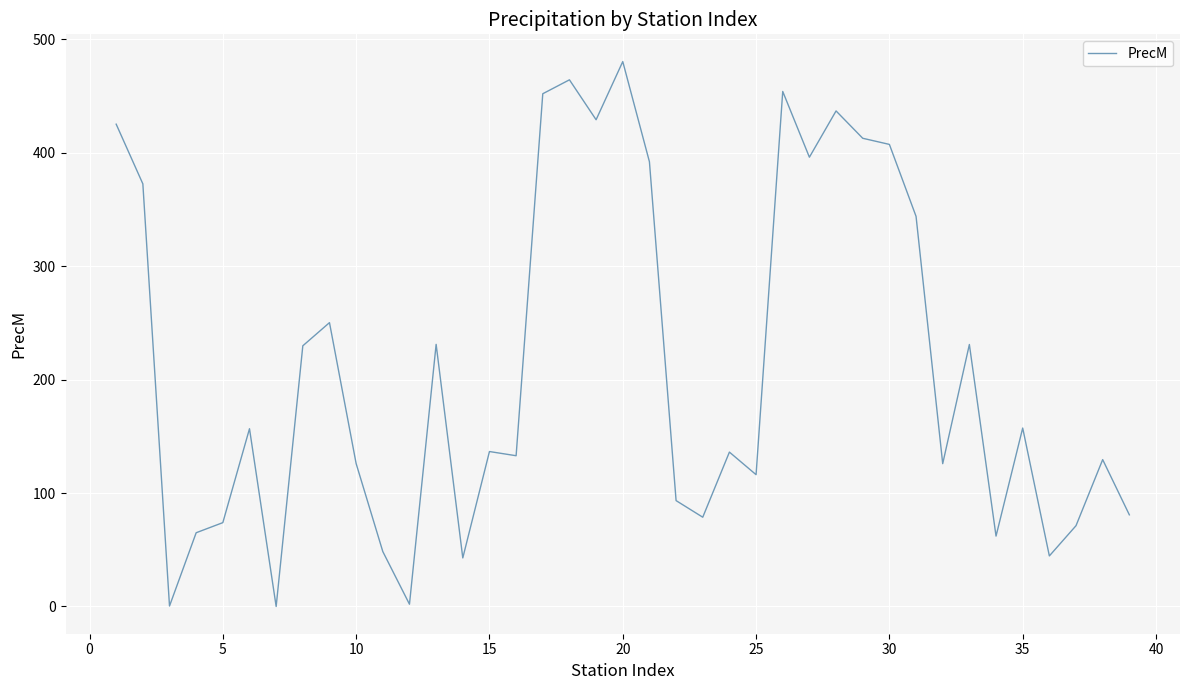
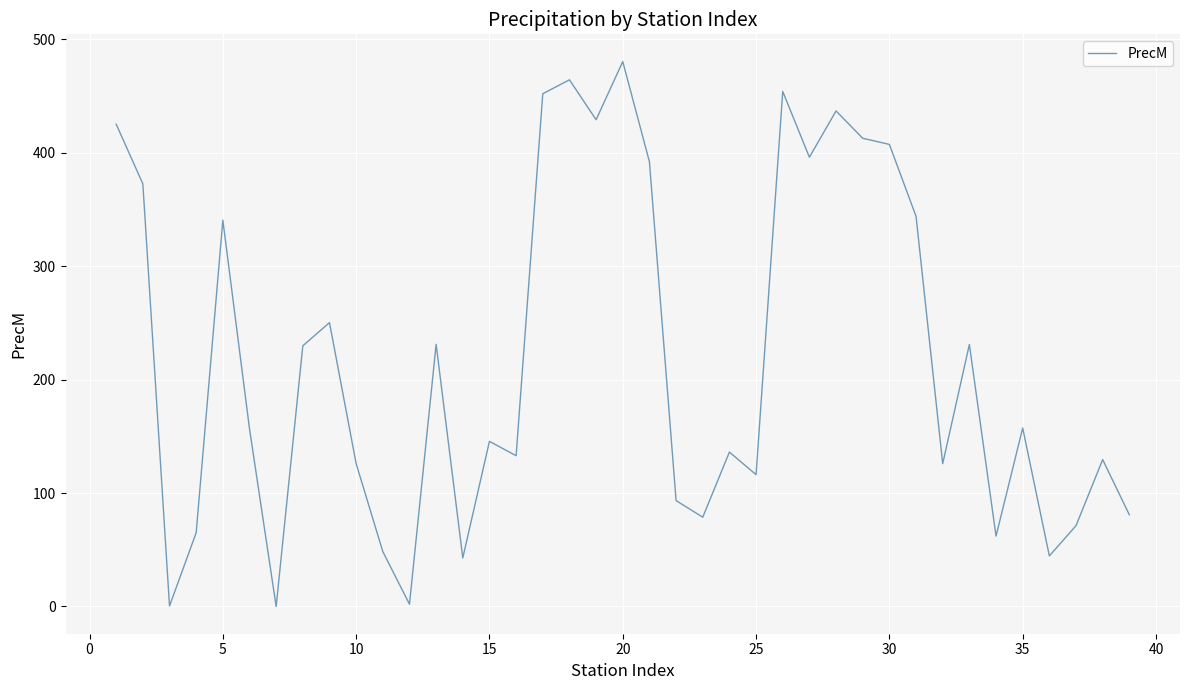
  {
-   "5": 74,
+   "5": 341,
    "10": 126,
-   "15": 137,
+   "15": 146,
    "20": 480,
    "25": 116,
    "30": 407,
    "35": 157
  }
